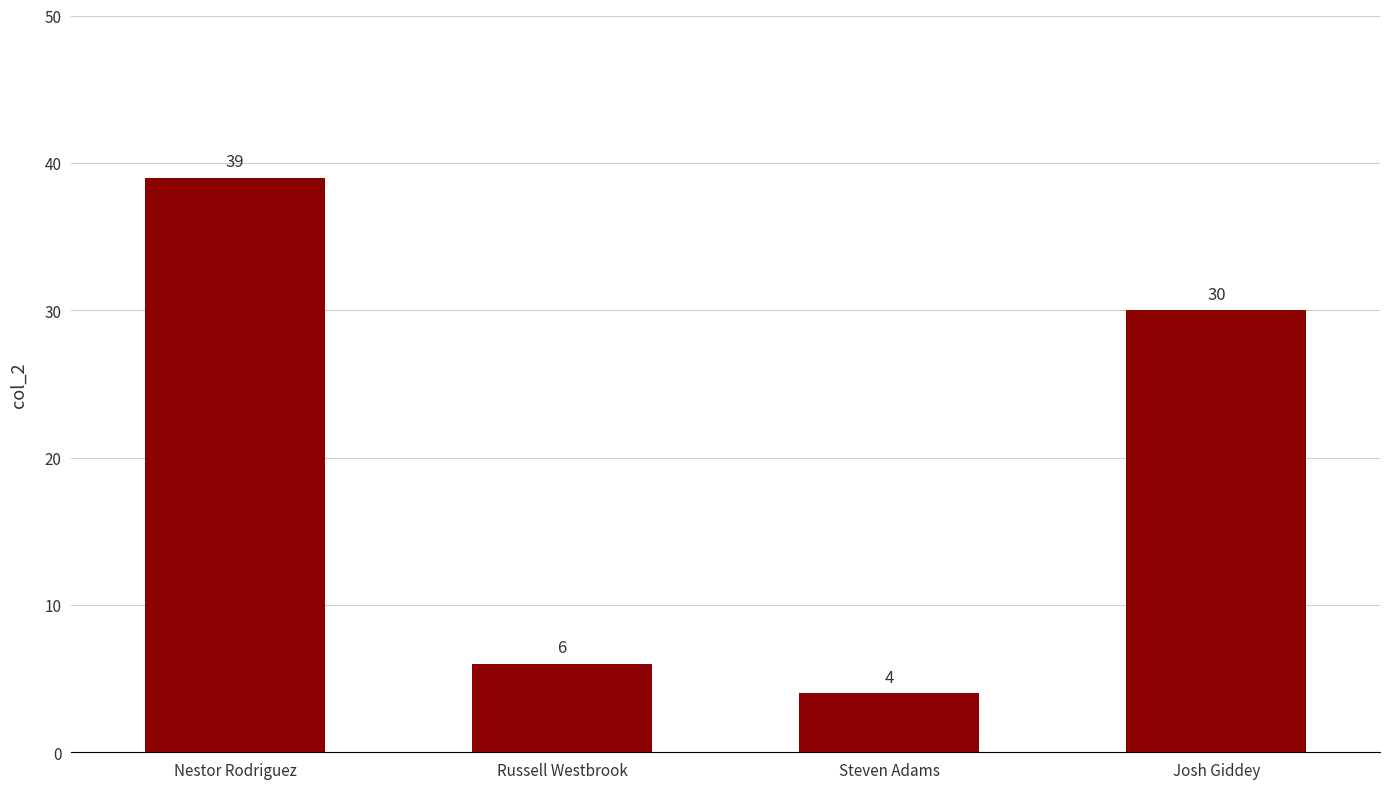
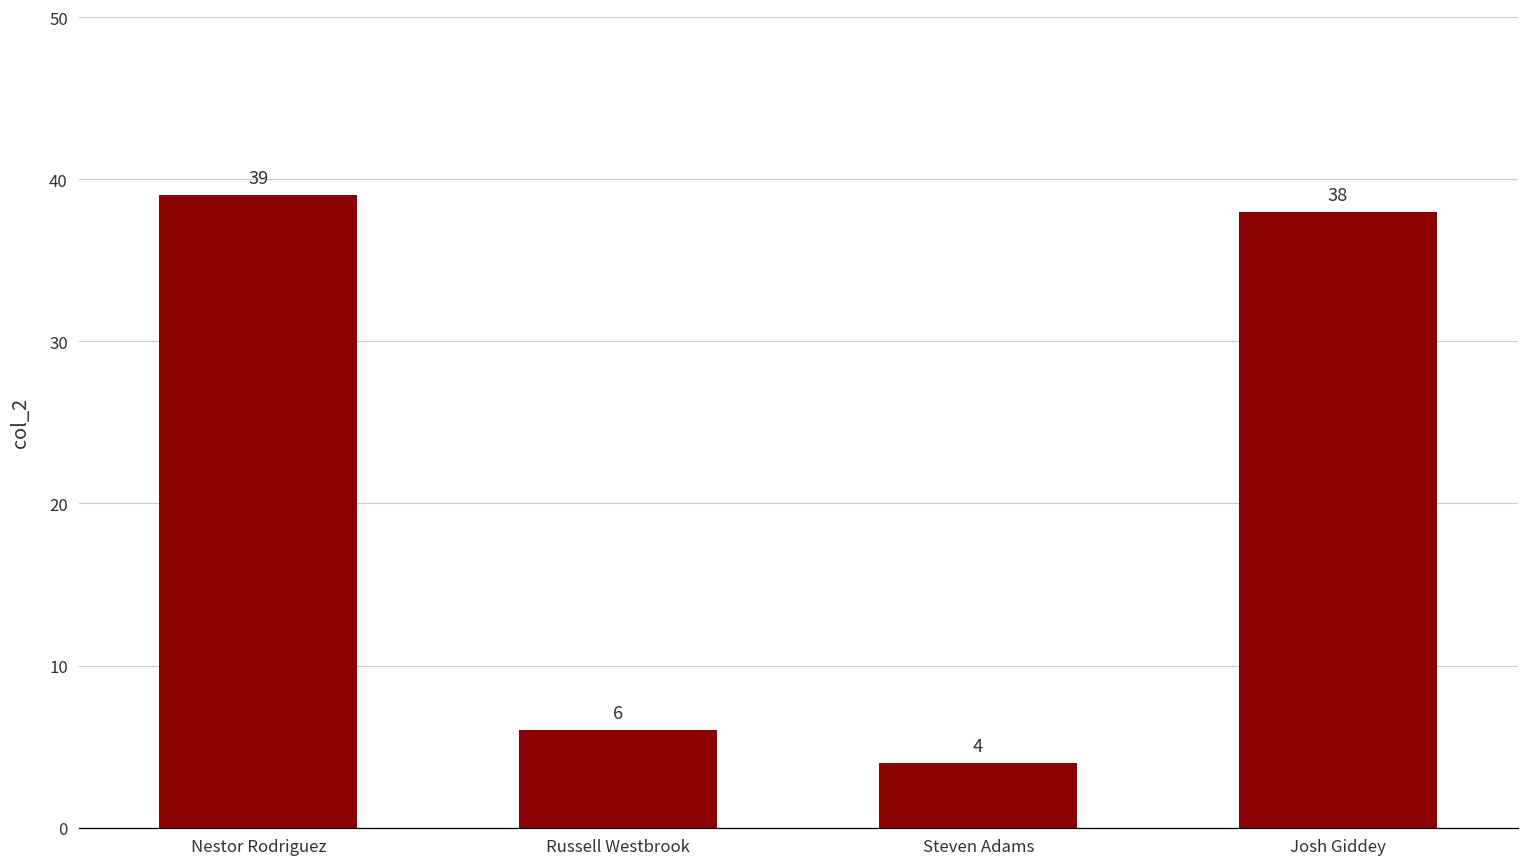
  {
    "Nestor Rodriguez": 39,
    "Russell Westbrook": 6,
    "Steven Adams": 4,
-   "Josh Giddey": 30
+   "Josh Giddey": 38
  }
